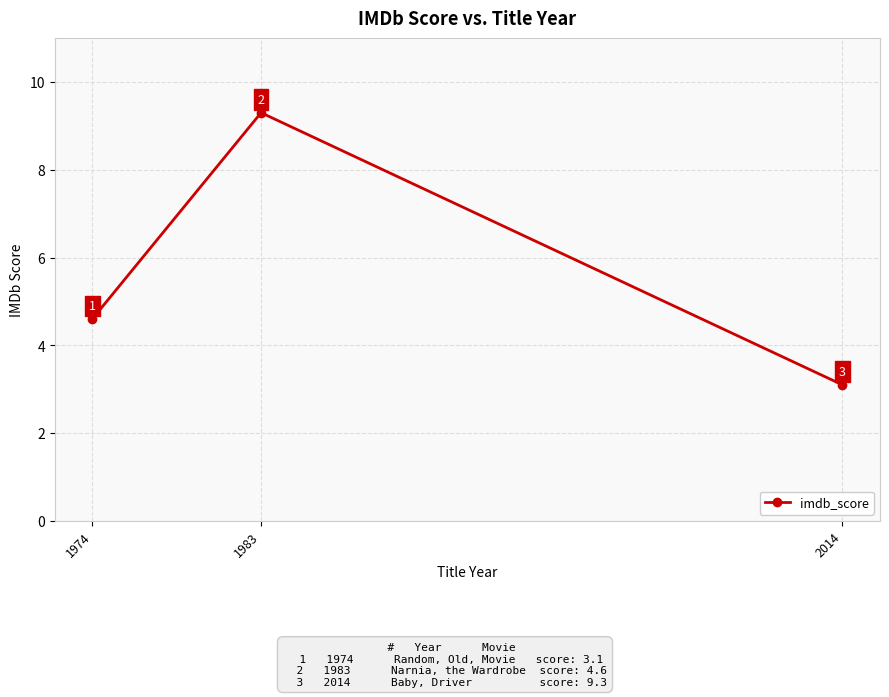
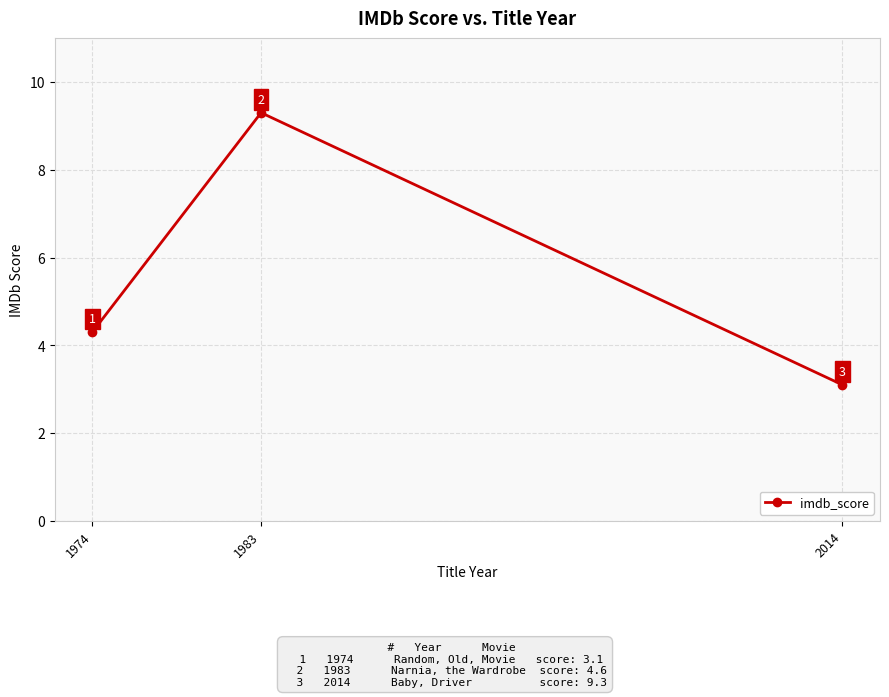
  {
-   "1974": 4.6
+   "1974": 4.3
  }
